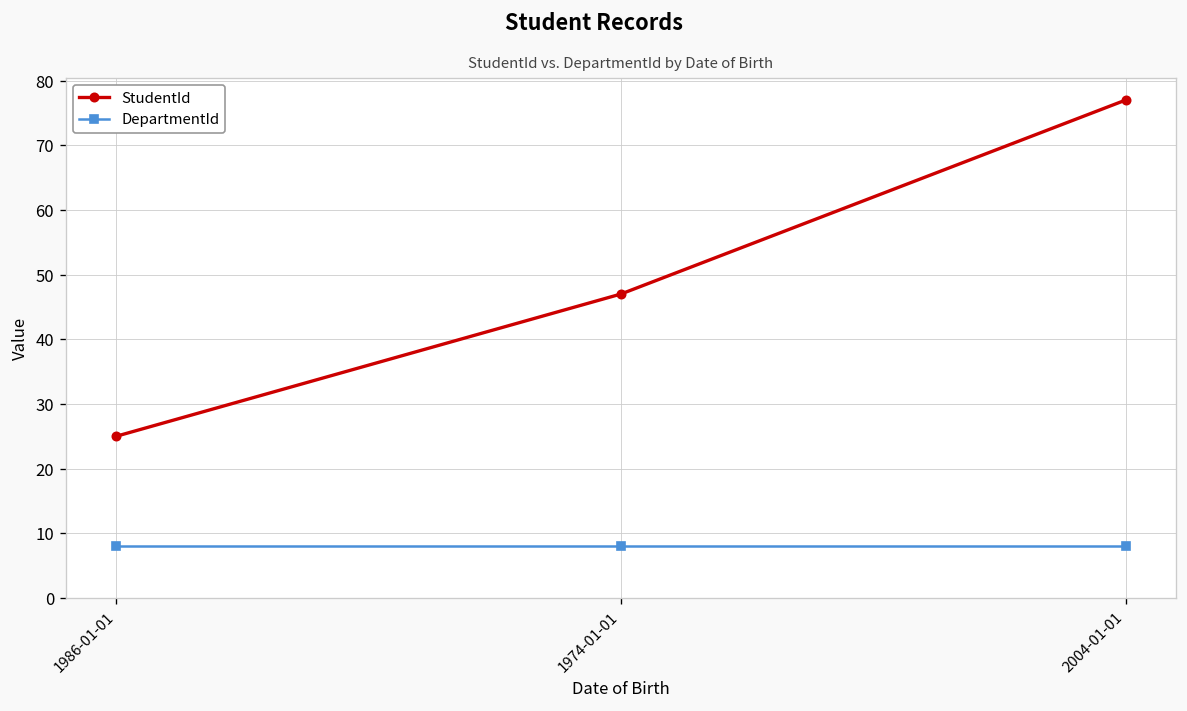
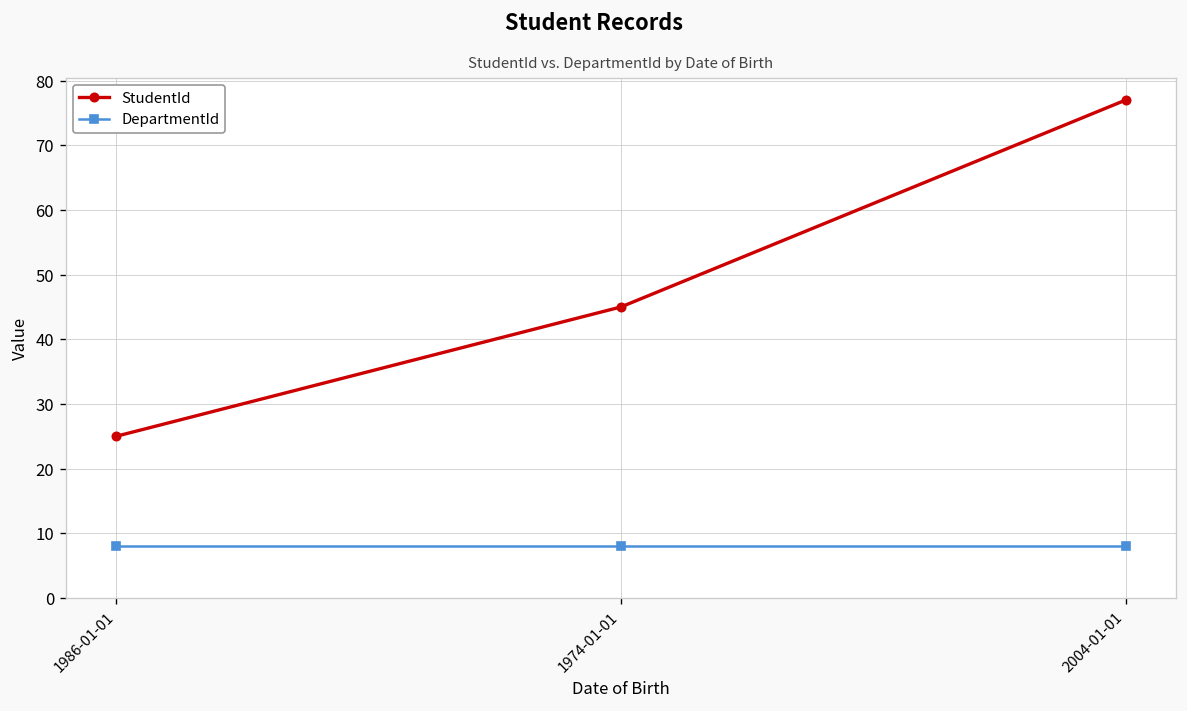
  {
    "StudentId": {
      "1986-01-01": 25,
-     "1974-01-01": 47,
+     "1974-01-01": 45,
      "2004-01-01": 77
    },
    "DepartmentId": {
      "1986-01-01": 8,
      "1974-01-01": 8,
      "2004-01-01": 8
    }
  }
